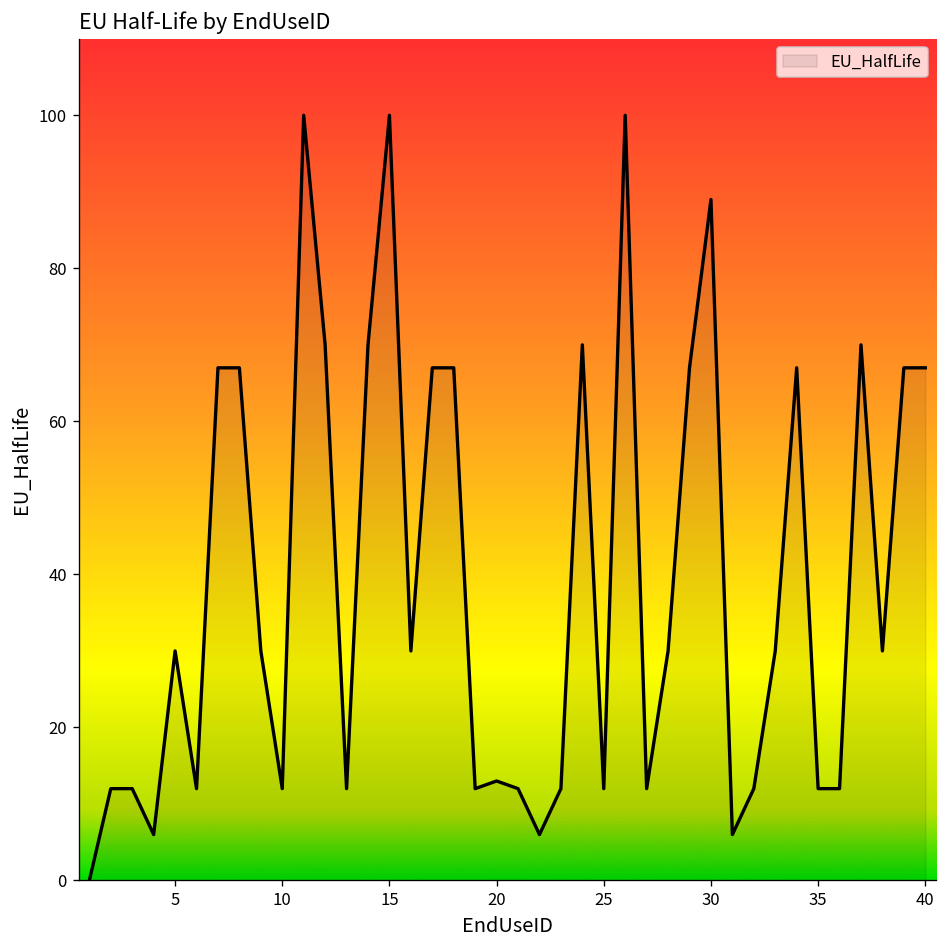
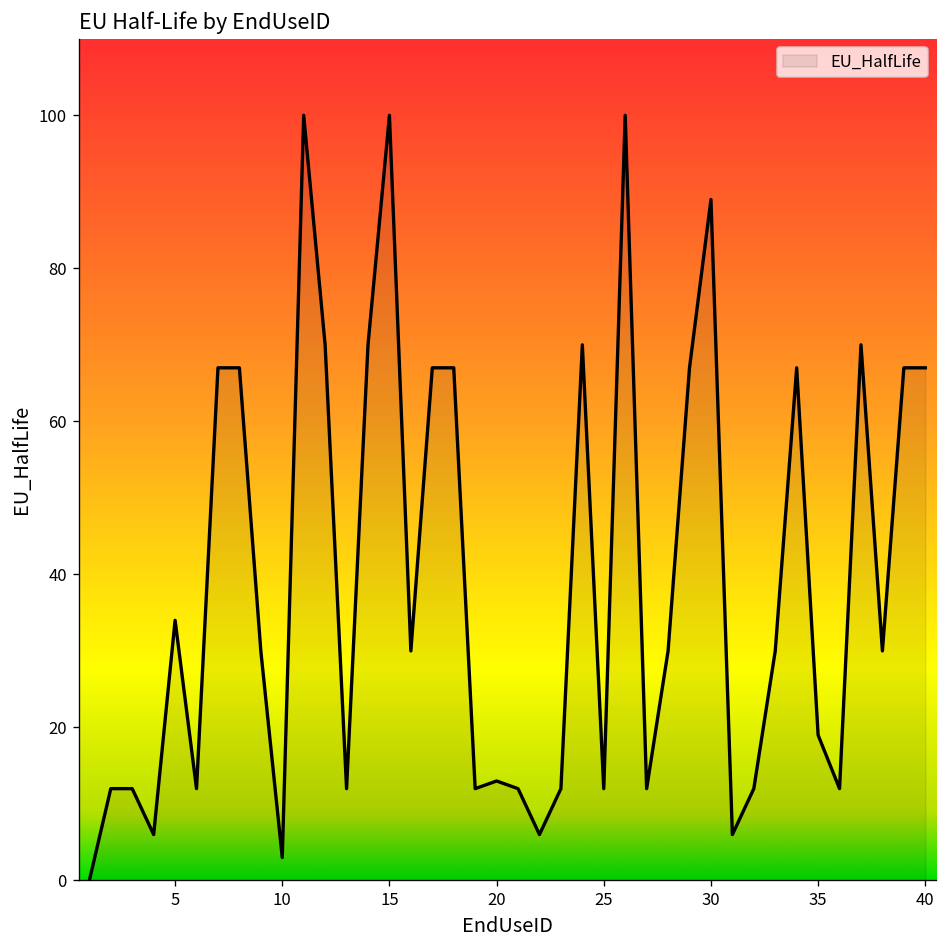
  {
-   "5": 30,
-   "10": 12,
+   "5": 34,
+   "10": 3,
    "15": 100,
    "20": 13,
    "25": 12,
    "30": 89,
-   "35": 12,
+   "35": 19,
    "40": 67
  }
